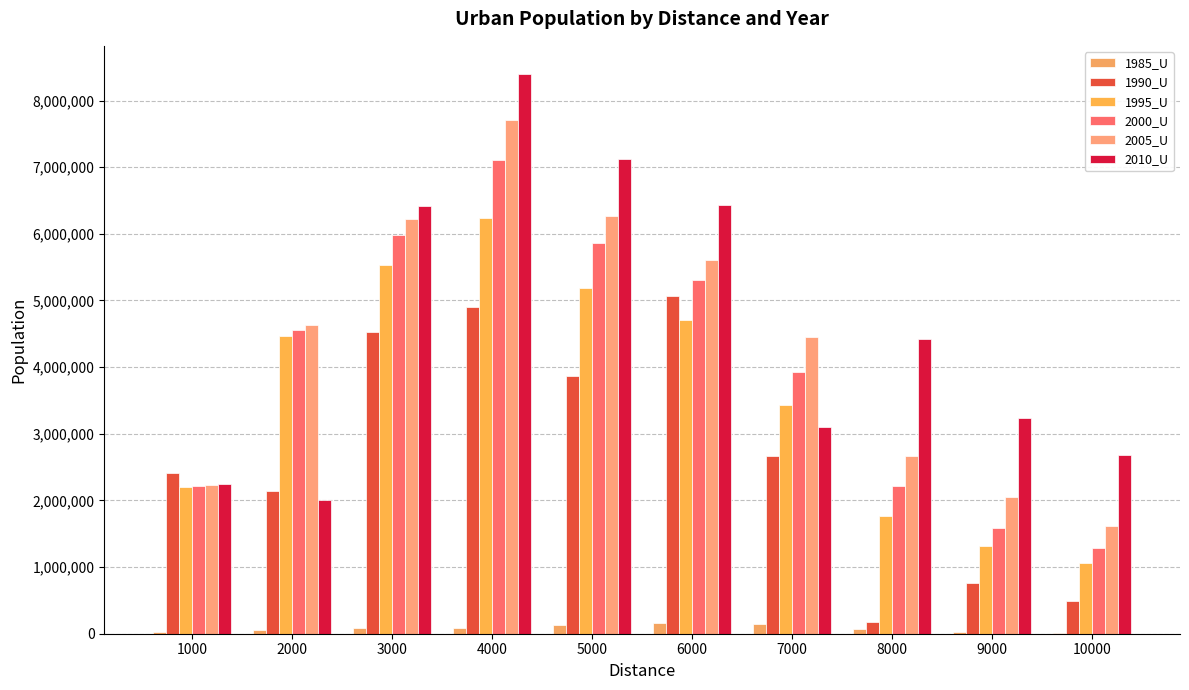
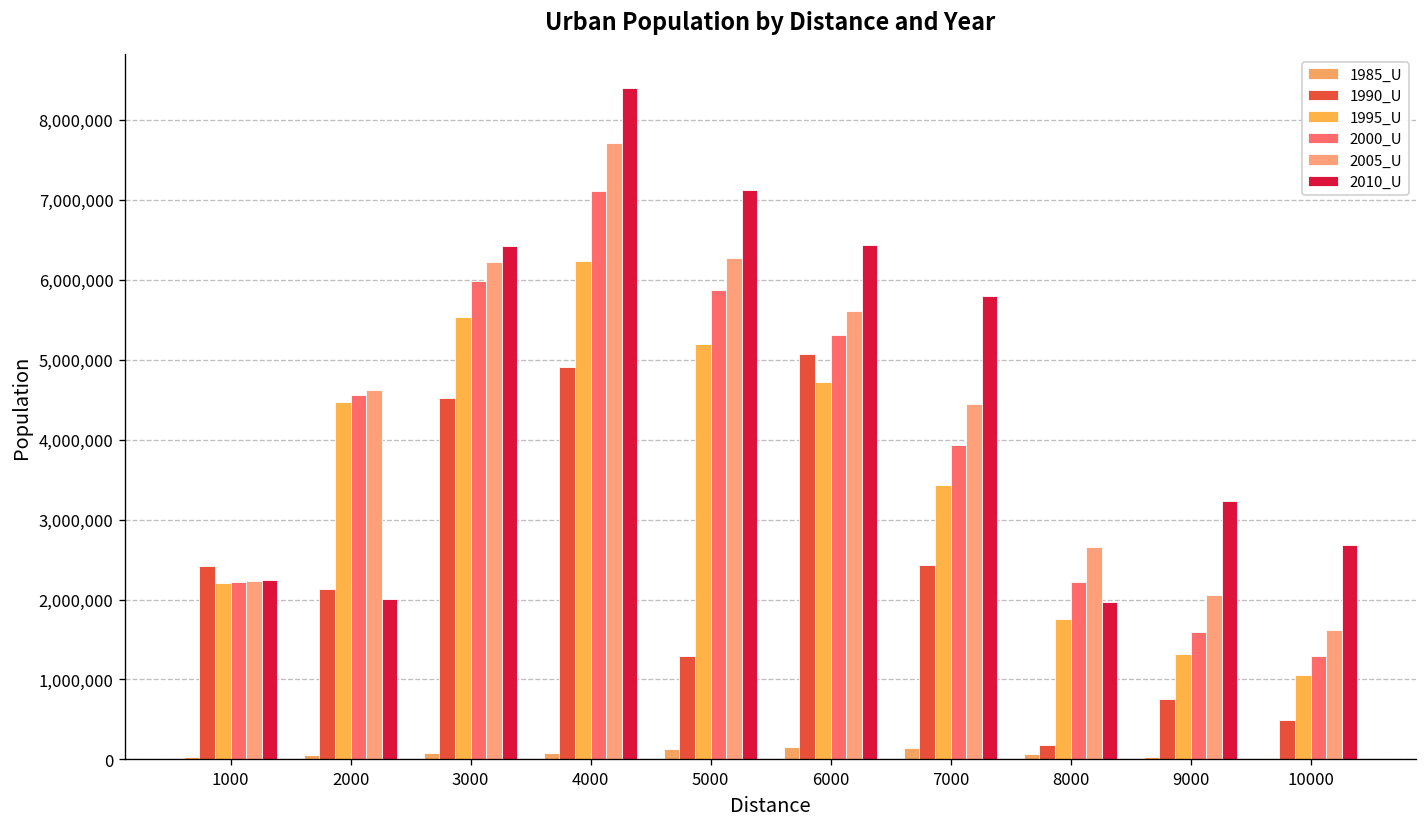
  {
    "1990_U": {
      "1000": "2,400,000",
      "2000": "2,100,000",
      "3000": "4,500,000",
      "4000": "4,900,000",
-     "5000": "3,900,000",
+     "5000": "1,300,000",
      "6000": "5,100,000",
-     "7000": "2,700,000",
+     "7000": "2,400,000",
      "8000": "200,000",
      "9000": "800,000",
      "10000": "500,000"
    },
    "2010_U": {
      "1000": "2,200,000",
      "2000": "2,000,000",
      "3000": "6,400,000",
      "4000": "8,400,000",
      "5000": "7,100,000",
      "6000": "6,400,000",
-     "7000": "3,100,000",
-     "8000": "4,400,000",
+     "7000": "5,800,000",
+     "8000": "2,000,000",
      "9000": "3,200,000",
      "10000": "2,700,000"
    }
  }
